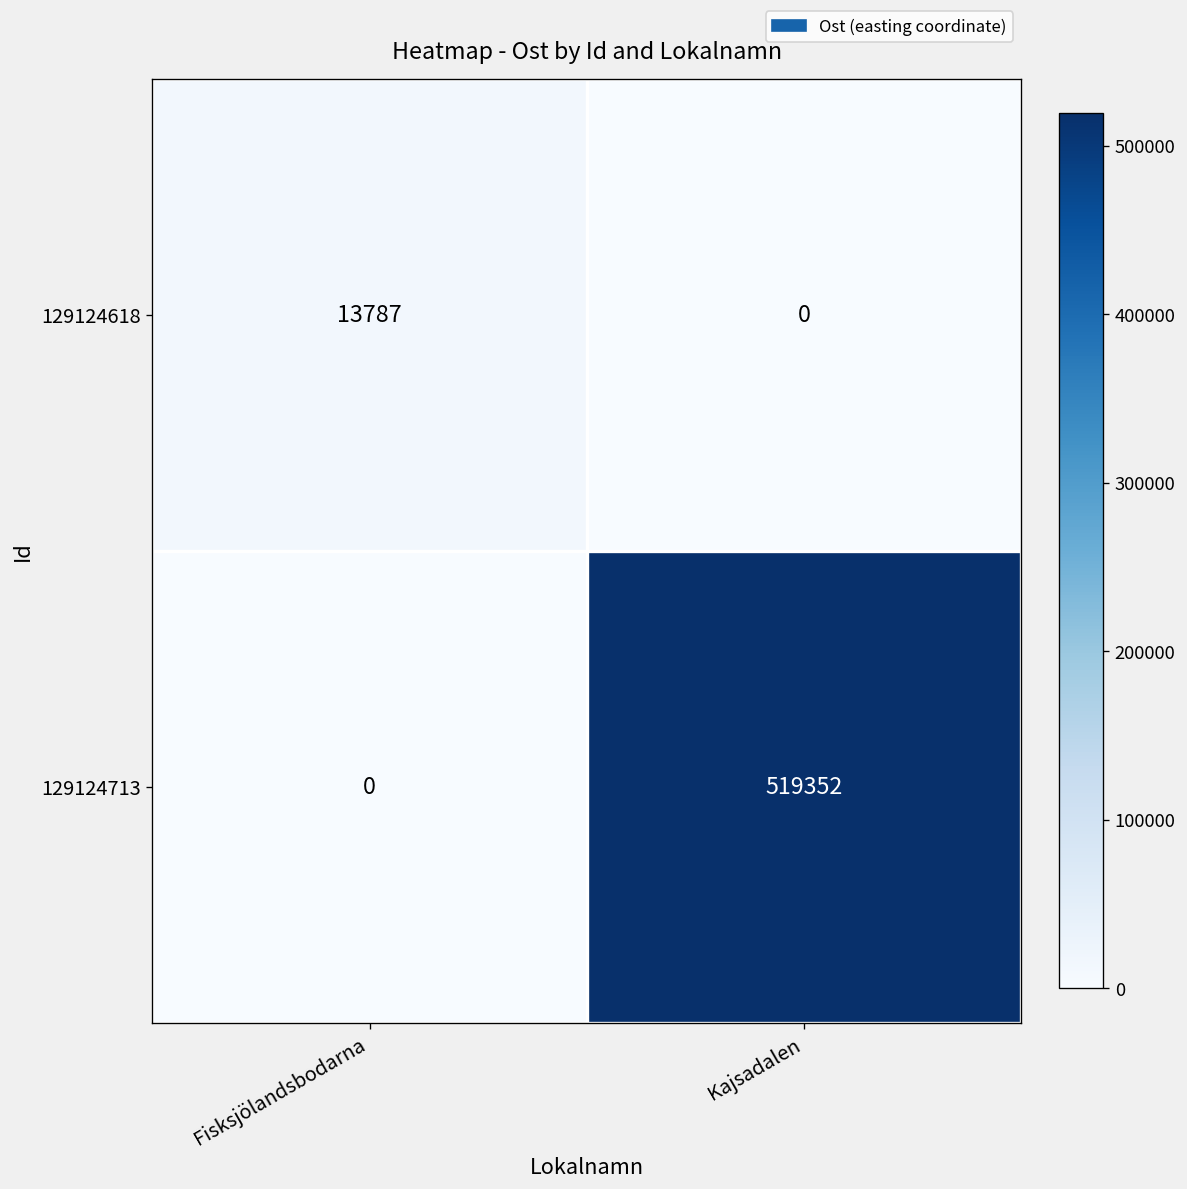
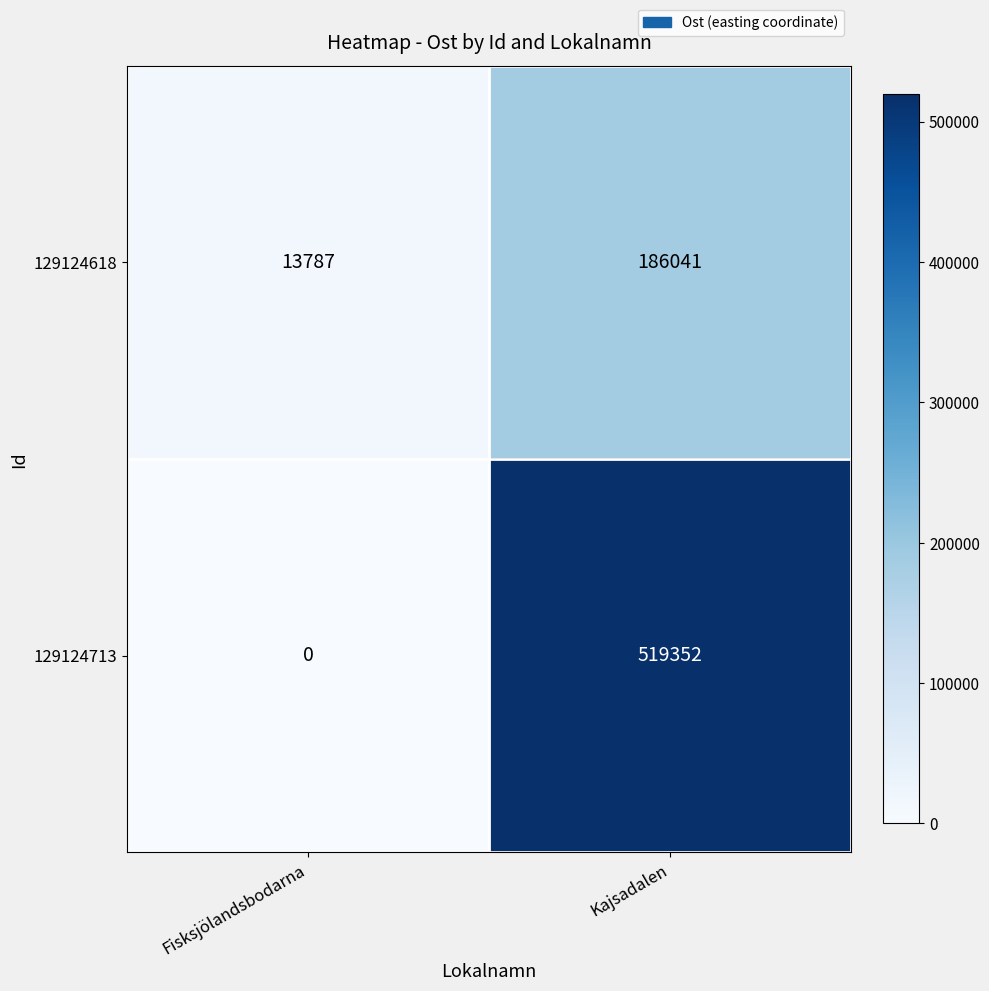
  {
    "129124618": {
      "Fisksjölandsbodarna": 13787,
-     "Kajsadalen": 0
+     "Kajsadalen": 186041
    },
    "129124713": {
      "Fisksjölandsbodarna": 0,
      "Kajsadalen": 519352
    }
  }
